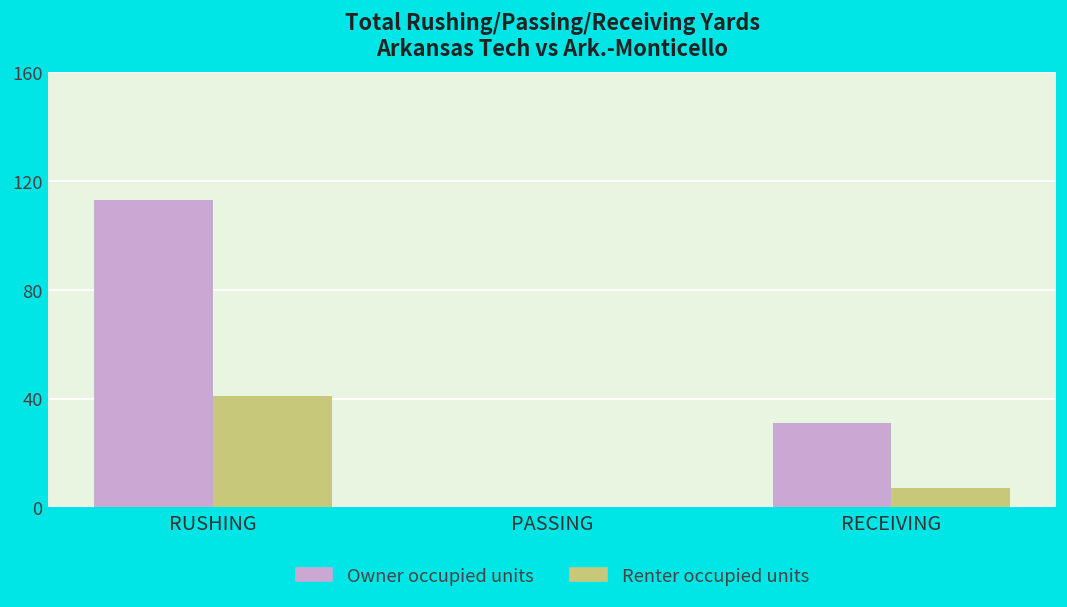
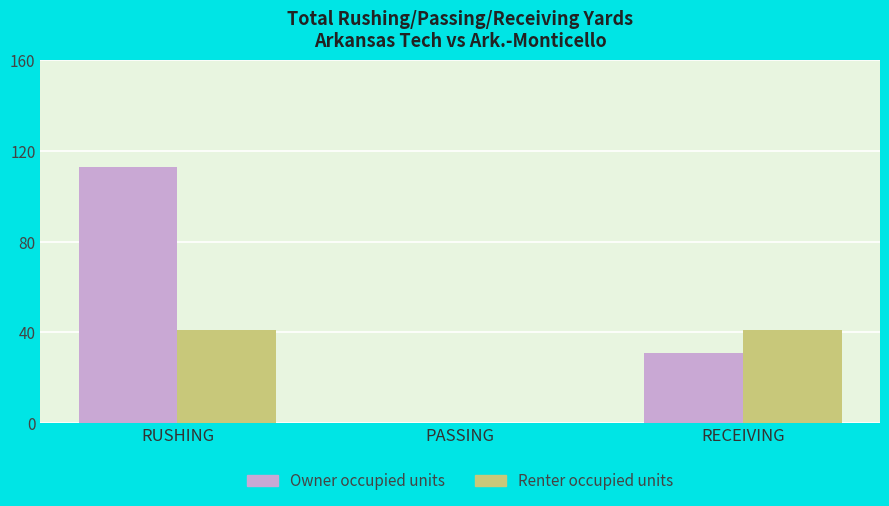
  {
    "Owner occupied units": {
      "RUSHING": 113,
      "PASSING": 0,
      "RECEIVING": 31
    },
    "Renter occupied units": {
      "RUSHING": 41,
      "PASSING": 0,
-     "RECEIVING": 7
+     "RECEIVING": 41
    }
  }
